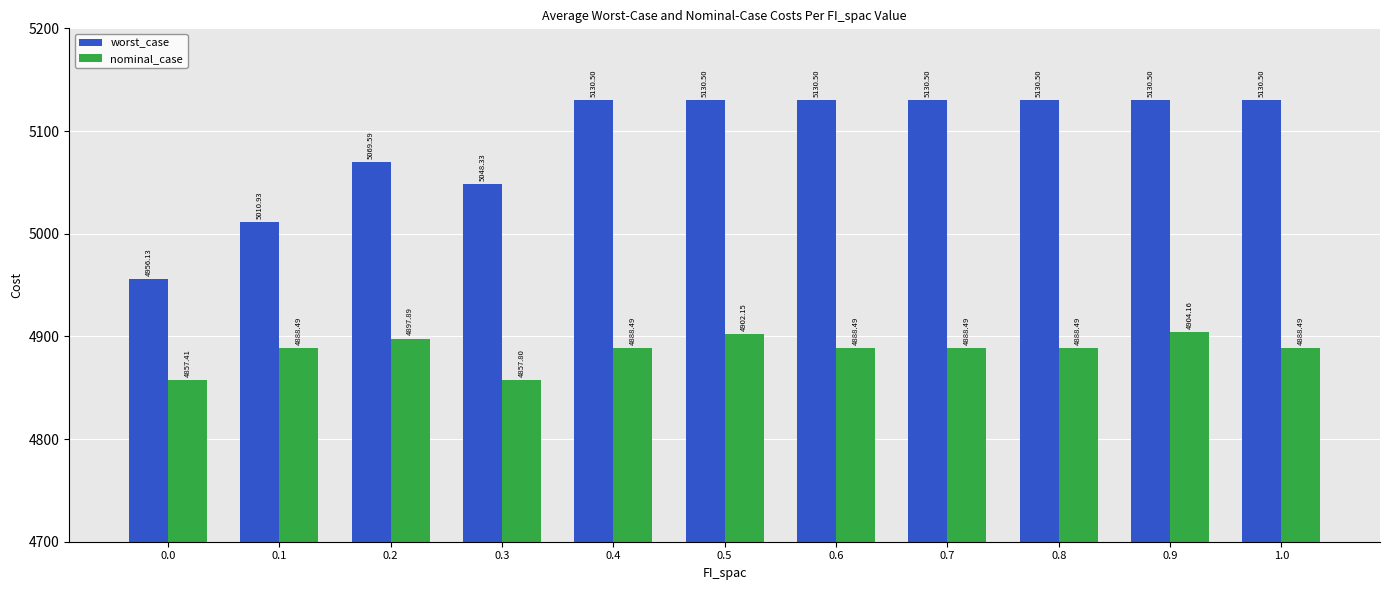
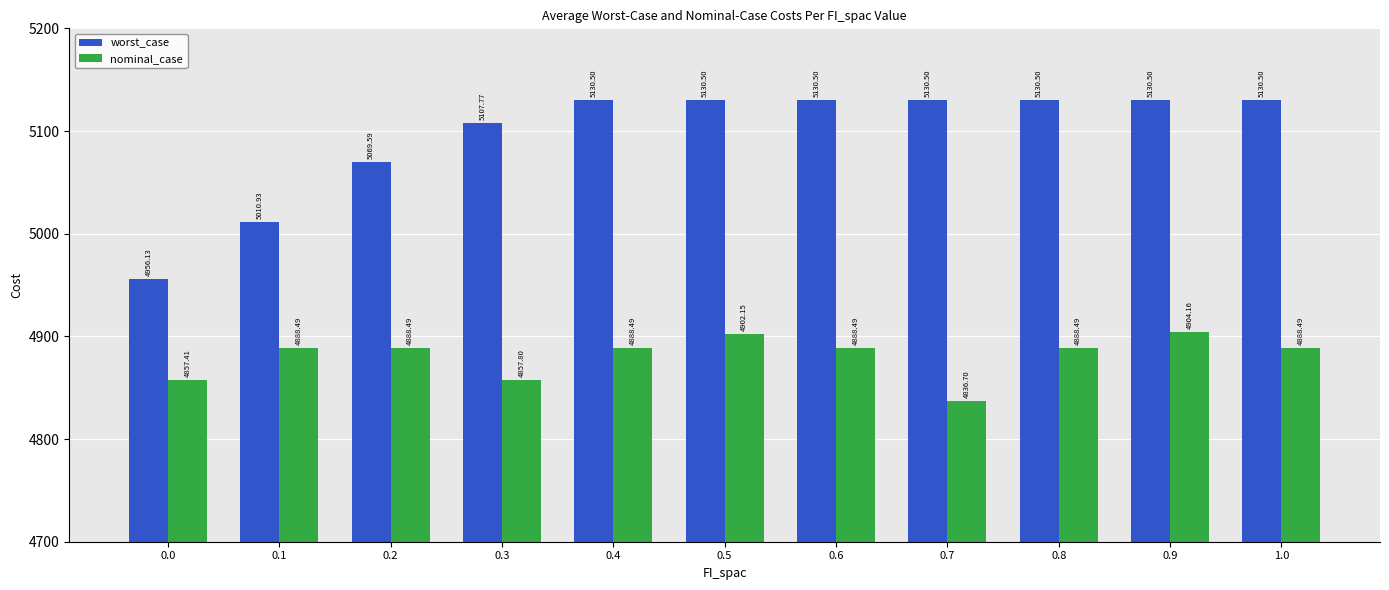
  {
    "worst_case": {
      "0.0": 4956.13,
      "0.1": 5010.93,
      "0.2": 5069.59,
-     "0.3": 5048.33,
+     "0.3": 5107.77,
      "0.4": 5130.50,
      "0.5": 5130.50,
      "0.6": 5130.50,
      "0.7": 5130.50,
      "0.8": 5130.50,
      "0.9": 5130.50,
      "1.0": 5130.50
    },
    "nominal_case": {
      "0.0": 4857.41,
      "0.1": 4888.49,
-     "0.2": 4897.89,
+     "0.2": 4888.49,
      "0.3": 4857.80,
      "0.4": 4888.49,
      "0.5": 4902.15,
      "0.6": 4888.49,
-     "0.7": 4888.49,
+     "0.7": 4836.70,
      "0.8": 4888.49,
      "0.9": 4904.16,
      "1.0": 4888.49
    }
  }
